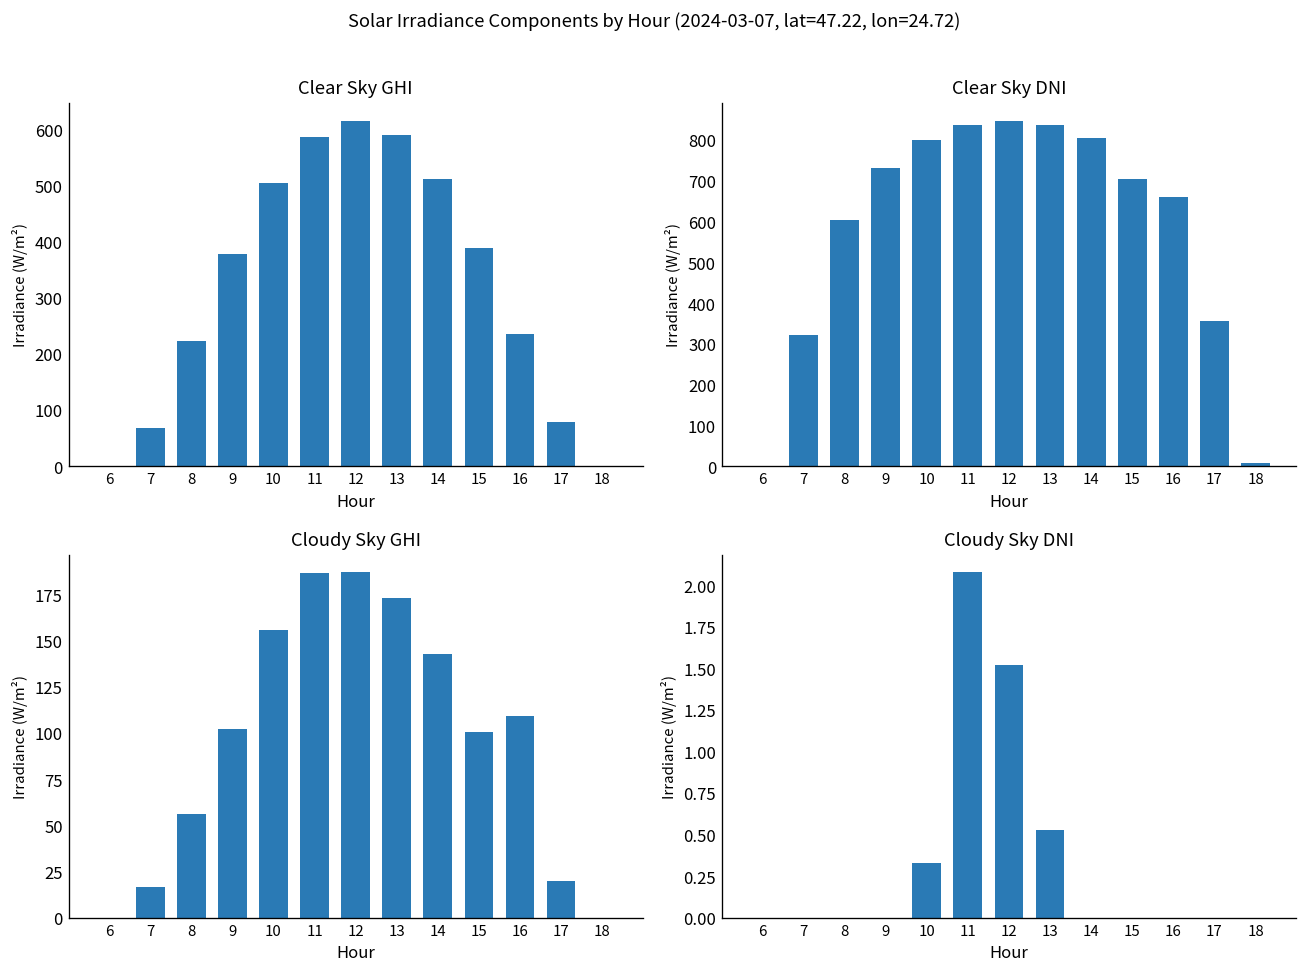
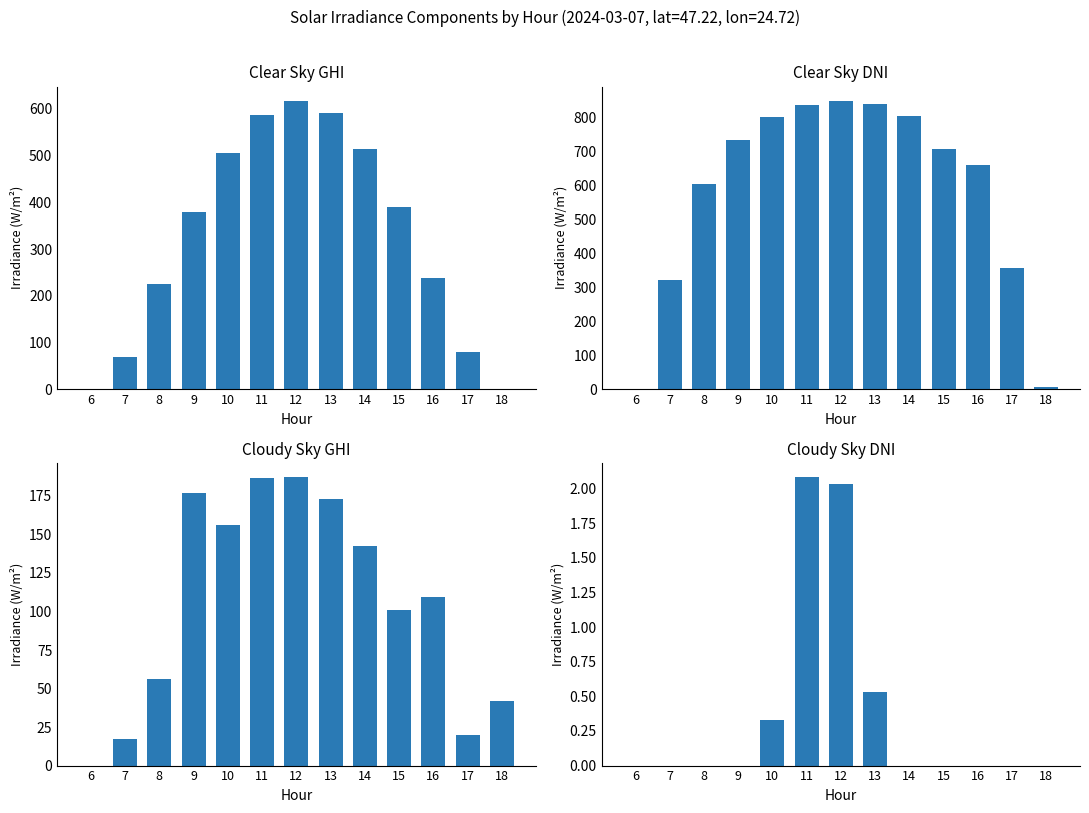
  {
    "Clear Sky GHI": {
      "7": 70,
      "8": 220,
      "9": 380,
      "10": 510,
      "11": 590,
      "12": 620,
      "13": 590,
      "14": 510,
      "15": 390,
      "16": 240,
      "17": 80
    },
    "Clear Sky DNI": {
      "7": 320,
      "8": 600,
      "9": 730,
      "10": 800,
      "11": 840,
      "12": 850,
      "13": 840,
      "14": 810,
      "15": 710,
      "16": 660,
      "17": 360,
      "18": 10
    },
    "Cloudy Sky GHI": {
      "7": 17,
      "8": 56,
-     "9": 102,
+     "9": 177,
      "10": 156,
      "11": 187,
      "12": 187,
      "13": 173,
      "14": 143,
      "15": 101,
      "16": 109,
      "17": 20,
-     "18": 0
+     "18": 42
    },
    "Cloudy Sky DNI": {
      "6": 0.00,
      "7": 0.00,
      "8": 0.00,
      "9": 0.00,
      "10": 0.33,
      "11": 2.08,
-     "12": 1.52,
+     "12": 2.03,
      "13": 0.53,
      "14": 0.00,
      "15": 0.00,
      "16": 0.00,
      "17": 0.00,
      "18": 0.00
    }
  }
